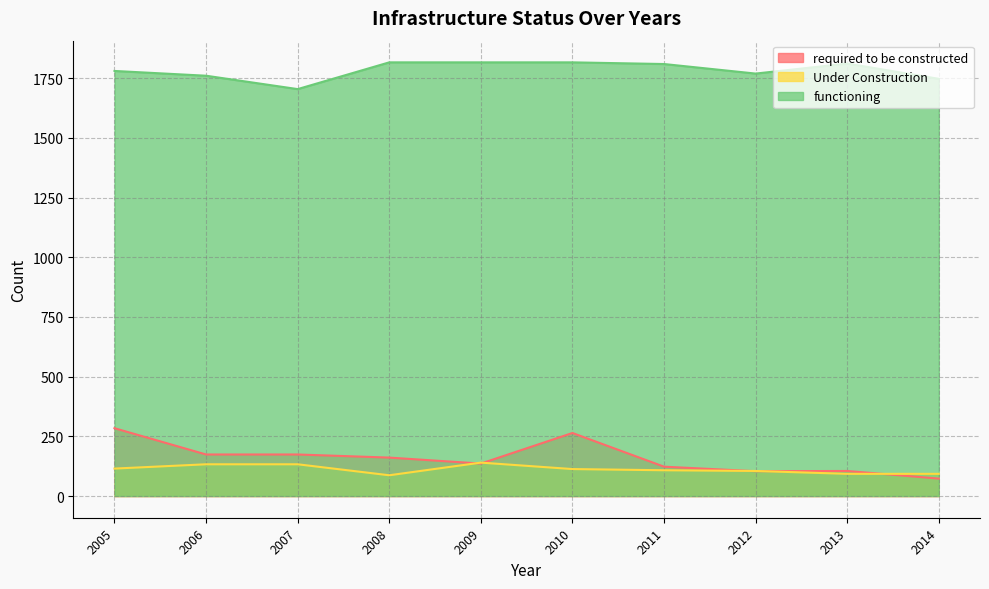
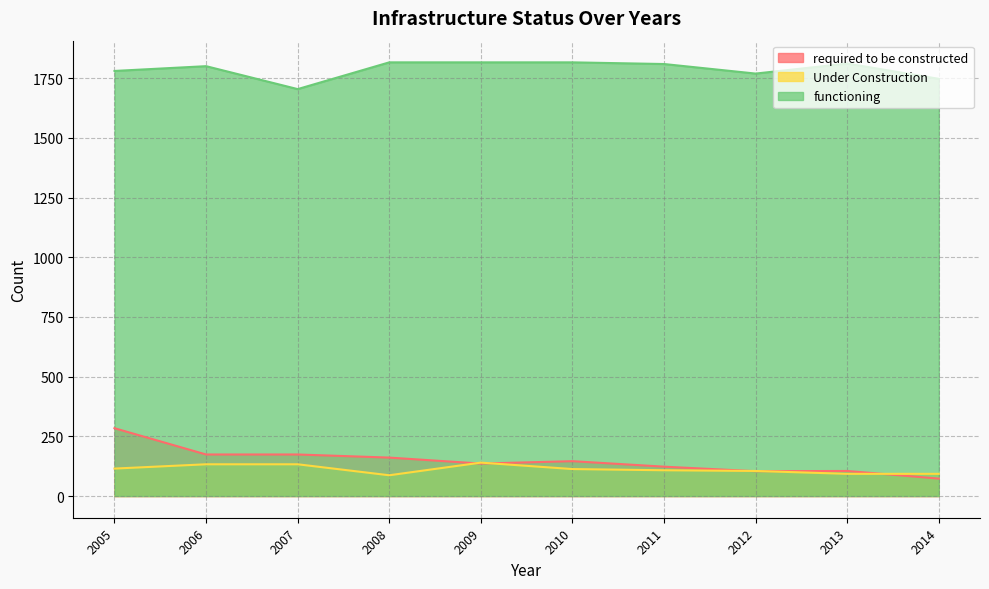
  {
    "required to be constructed": {
      "2005": 280,
      "2006": 170,
      "2007": 170,
      "2008": 160,
-     "2010": 260,
+     "2010": 150,
      "2011": 120,
      "2013": 110,
      "2014": 70
    },
    "Under Construction": {
      "2005": 120,
      "2006": 130,
      "2007": 130,
      "2008": 90,
      "2010": 110,
      "2011": 110,
      "2013": 90,
      "2014": 90
    },
    "functioning": {
      "2005": 1780,
-     "2006": 1760,
+     "2006": 1800,
      "2007": 1700,
      "2008": 1820,
      "2009": 1820,
      "2010": 1820,
      "2011": 1810,
      "2012": 1770
    }
  }
